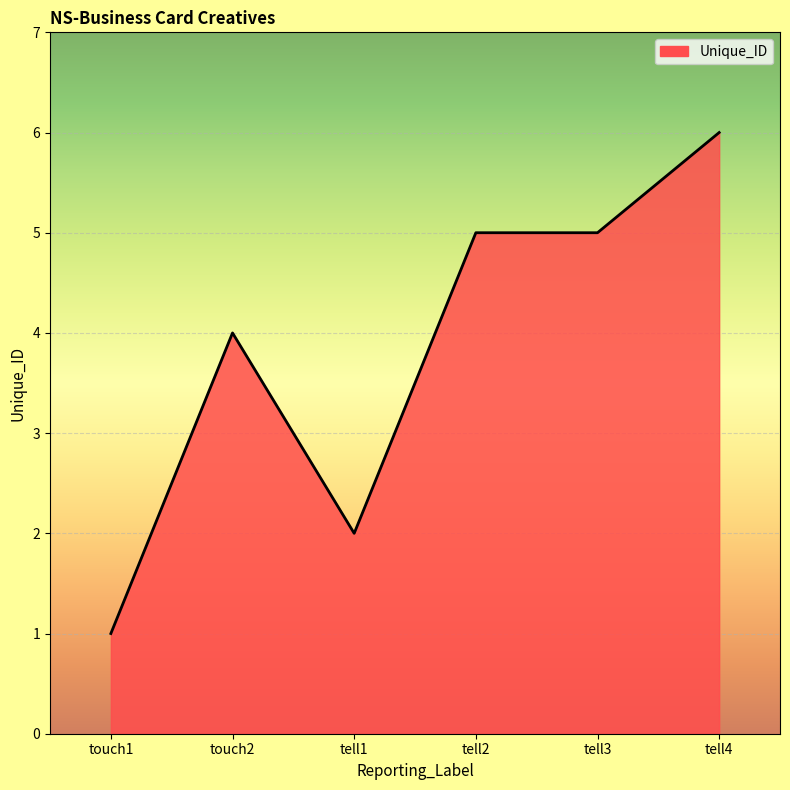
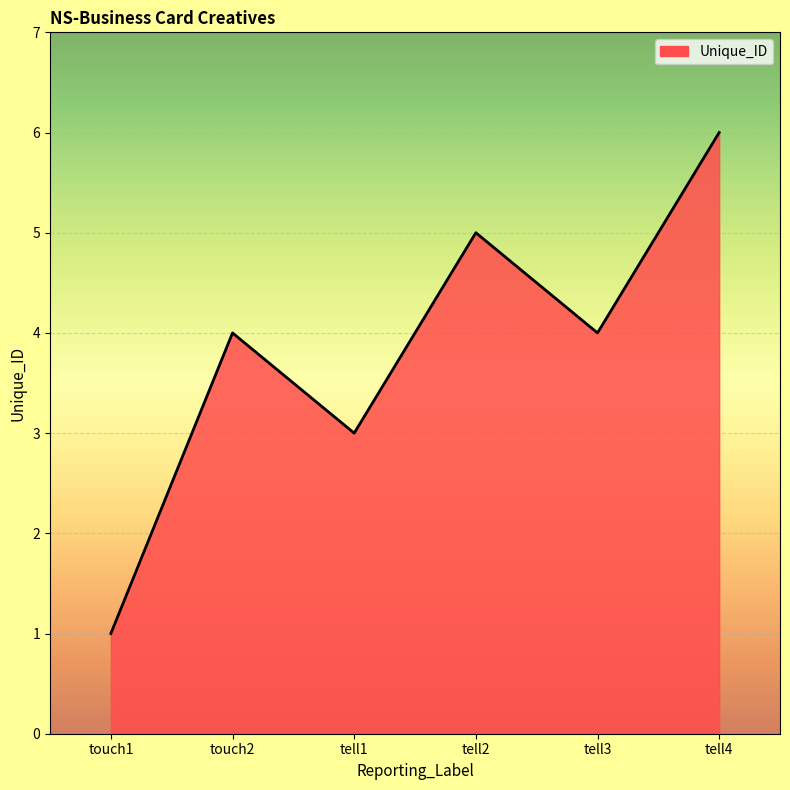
  {
    "touch1": 1,
    "touch2": 4,
-   "tell1": 2,
+   "tell1": 3,
    "tell2": 5,
-   "tell3": 5,
+   "tell3": 4,
    "tell4": 6
  }
